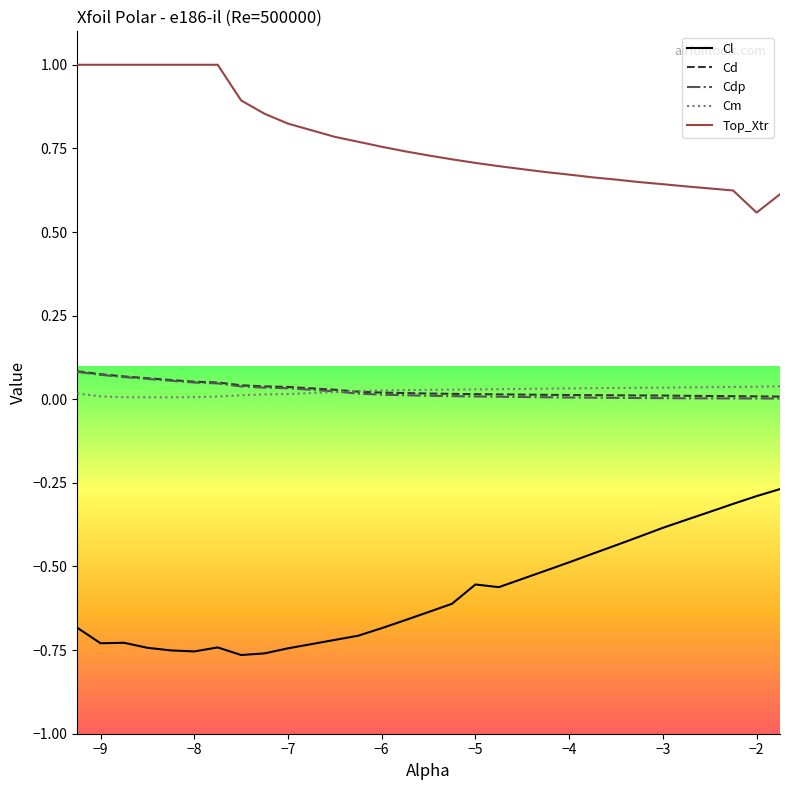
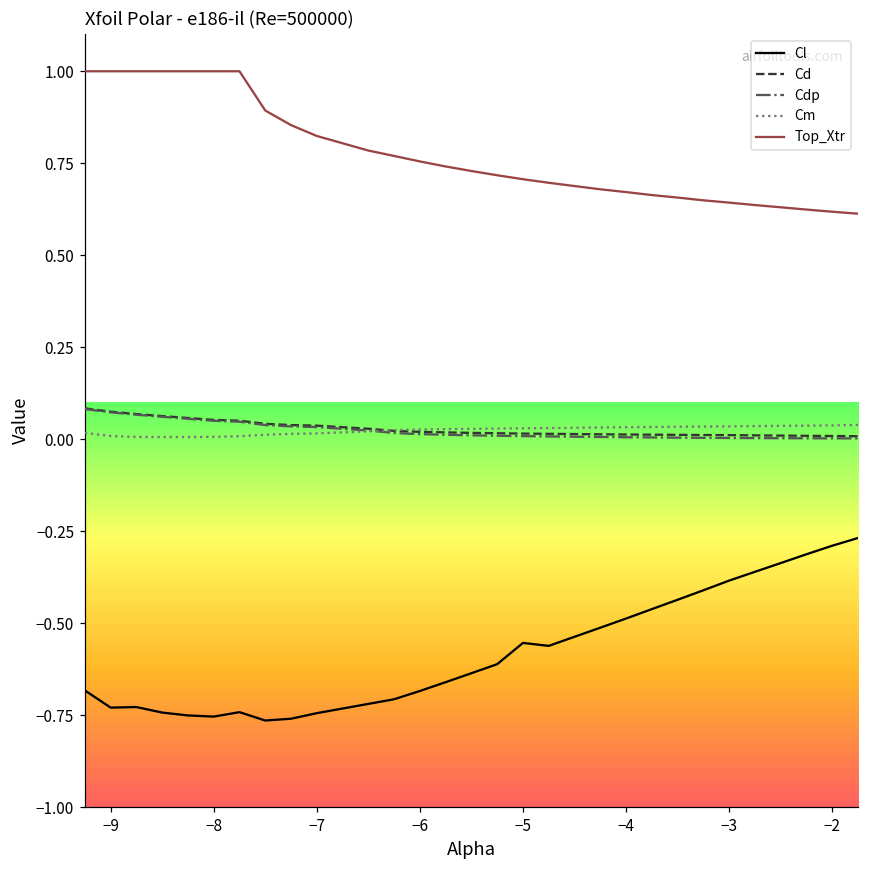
  {
    "Cl": {
      "−9": -0.73,
      "−8": -0.75,
      "−7": -0.74,
      "−6": -0.68,
      "−5": -0.55,
      "−4": -0.49,
      "−3": -0.38,
      "−2": -0.29
    },
    "Top_Xtr": {
      "−9": 1.00,
      "−8": 1.00,
      "−7": 0.82,
      "−6": 0.75,
      "−5": 0.71,
      "−4": 0.67,
      "−3": 0.64,
-     "−2": 0.56
+     "−2": 0.62
    }
  }
